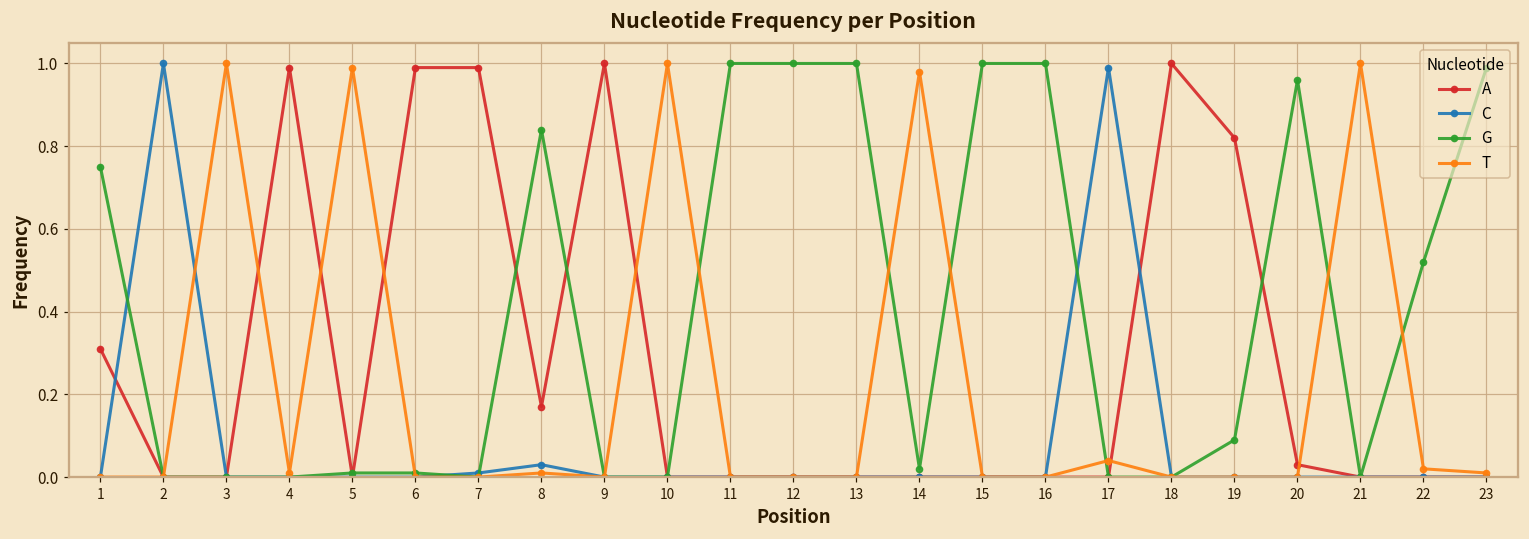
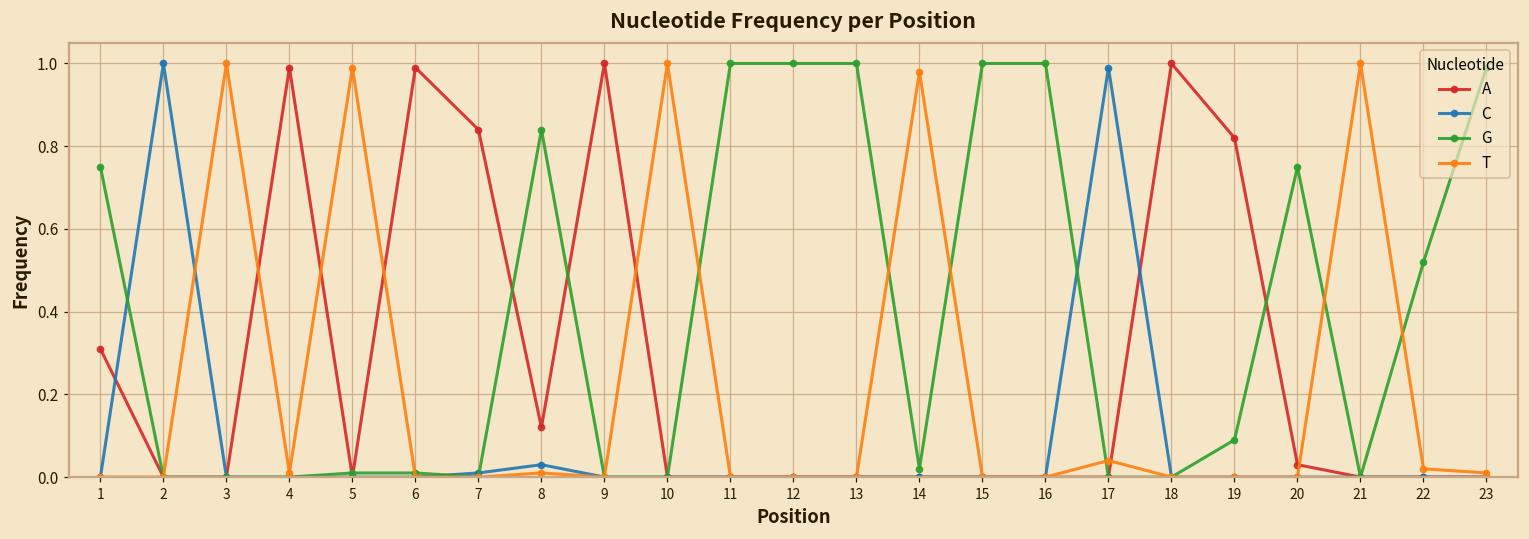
  {
    "A": {
      "1": 0.31,
      "4": 0.99,
      "6": 0.99,
-     "7": 0.99,
-     "8": 0.17,
+     "7": 0.84,
+     "8": 0.12,
      "9": 1.00,
      "18": 1.00,
      "19": 0.82,
      "20": 0.03
    },
    "C": {
      "2": 1.00,
      "7": 0.01,
      "8": 0.03,
      "17": 0.99
    },
    "G": {
      "1": 0.75,
      "5": 0.01,
      "6": 0.01,
      "8": 0.84,
      "11": 1.00,
      "12": 1.00,
      "13": 1.00,
      "14": 0.02,
      "15": 1.00,
      "16": 1.00,
      "19": 0.09,
-     "20": 0.96,
+     "20": 0.75,
      "22": 0.52
    },
    "T": {
      "3": 1.00,
      "4": 0.01,
      "5": 0.99,
      "8": 0.01,
      "10": 1.00,
      "14": 0.98,
      "17": 0.04,
      "21": 1.00,
      "22": 0.02,
      "23": 0.01
    }
  }
